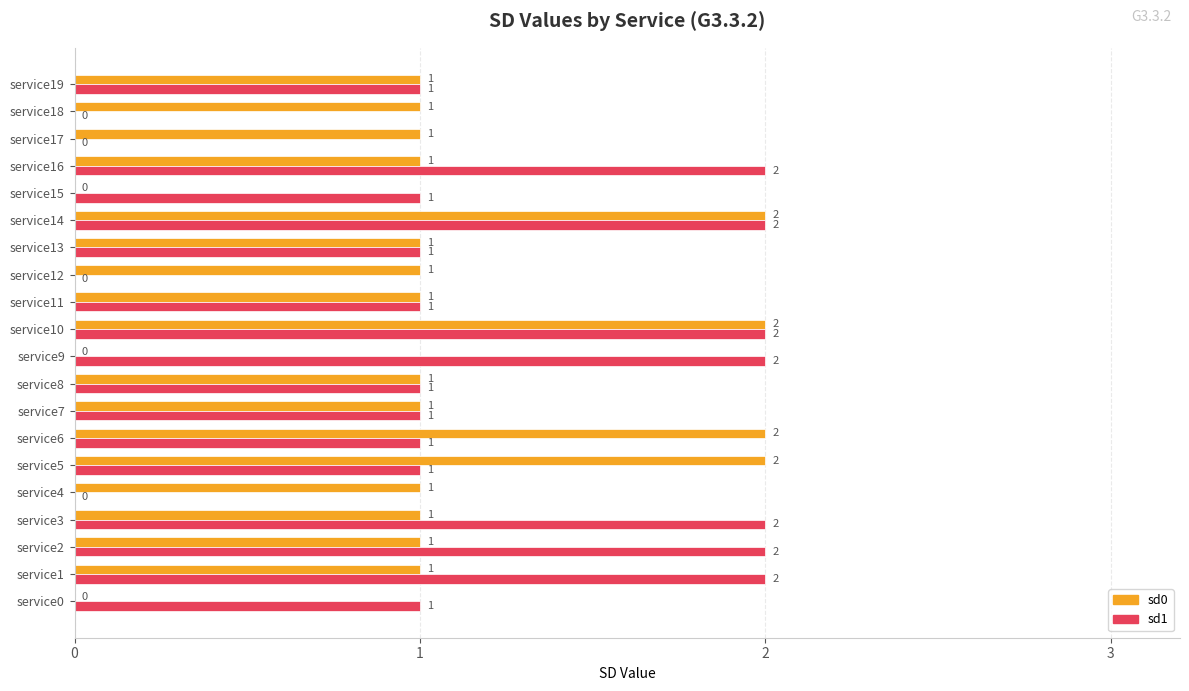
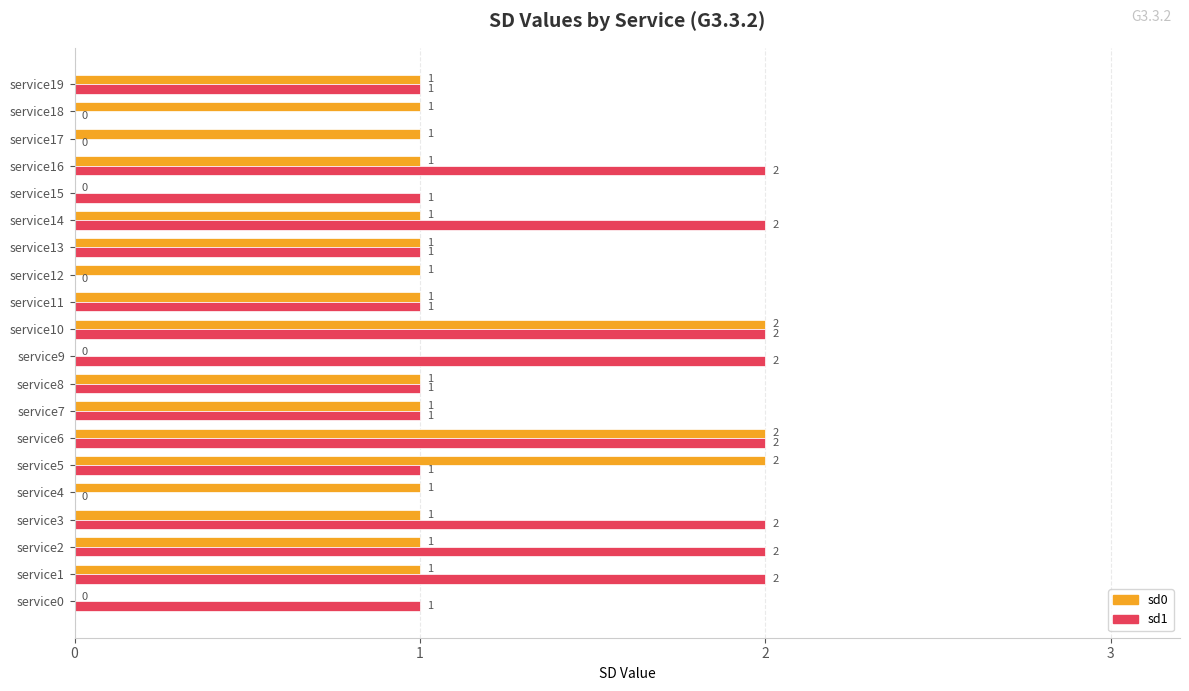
  {
    "sd0": {
      "service19": 1,
      "service18": 1,
      "service17": 1,
      "service16": 1,
      "service15": 0,
-     "service14": 2,
+     "service14": 1,
      "service13": 1,
      "service12": 1,
      "service11": 1,
      "service10": 2,
      "service9": 0,
      "service8": 1,
      "service7": 1,
      "service6": 2,
      "service5": 2,
      "service4": 1,
      "service3": 1,
      "service2": 1,
      "service1": 1,
      "service0": 0
    },
    "sd1": {
      "service19": 1,
      "service18": 0,
      "service17": 0,
      "service16": 2,
      "service15": 1,
      "service14": 2,
      "service13": 1,
      "service12": 0,
      "service11": 1,
      "service10": 2,
      "service9": 2,
      "service8": 1,
      "service7": 1,
-     "service6": 1,
+     "service6": 2,
      "service5": 1,
      "service4": 0,
      "service3": 2,
      "service2": 2,
      "service1": 2,
      "service0": 1
    }
  }
